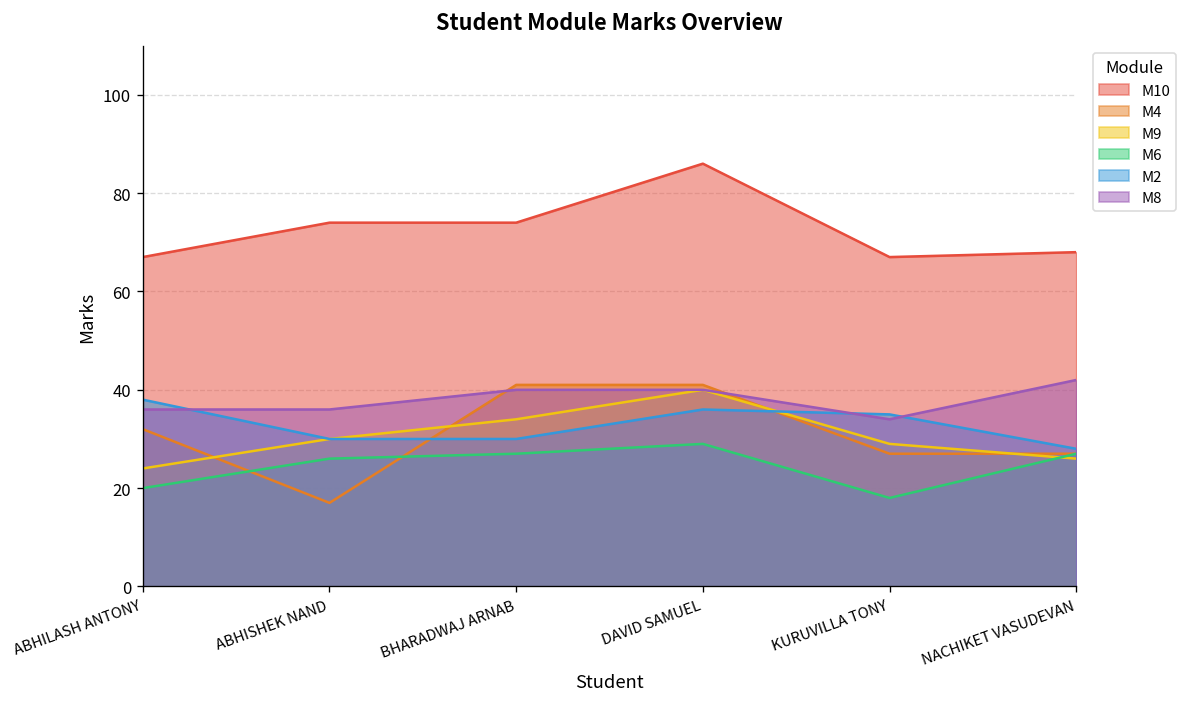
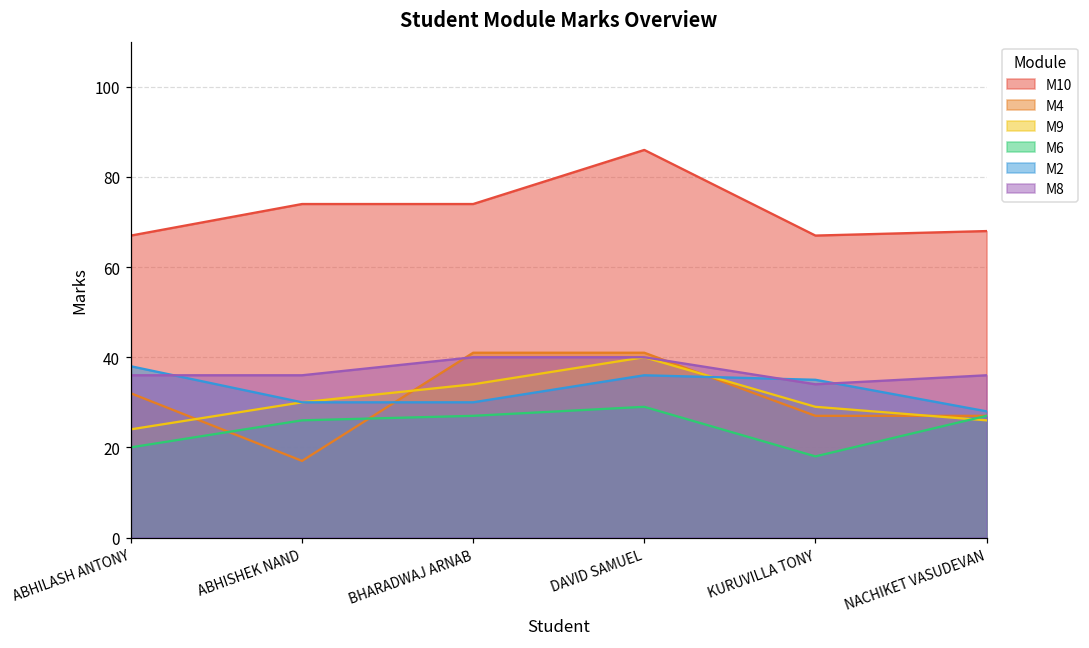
  {
    "M6": {
      "ABHILASH ANTONY": 20,
      "ABHISHEK NAND": 26,
      "BHARADWAJ ARNAB": 27,
      "DAVID SAMUEL": 29,
      "KURUVILLA TONY": 18
    },
    "M2": {
      "ABHILASH ANTONY": 38,
      "BHARADWAJ ARNAB": 30,
      "DAVID SAMUEL": 36,
      "KURUVILLA TONY": 35,
      "NACHIKET VASUDEVAN": 28
    },
    "M8": {
      "ABHILASH ANTONY": 36,
      "ABHISHEK NAND": 36,
      "BHARADWAJ ARNAB": 40,
      "KURUVILLA TONY": 34,
-     "NACHIKET VASUDEVAN": 42
+     "NACHIKET VASUDEVAN": 36
    }
  }
